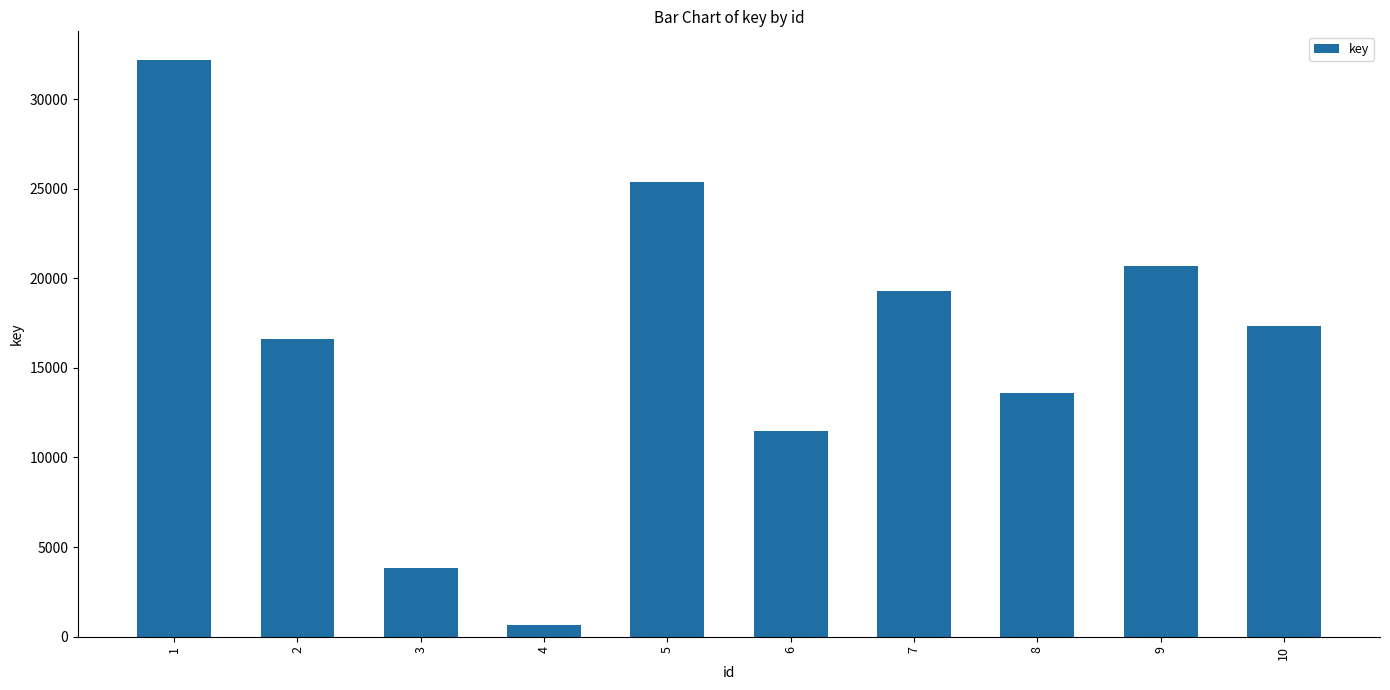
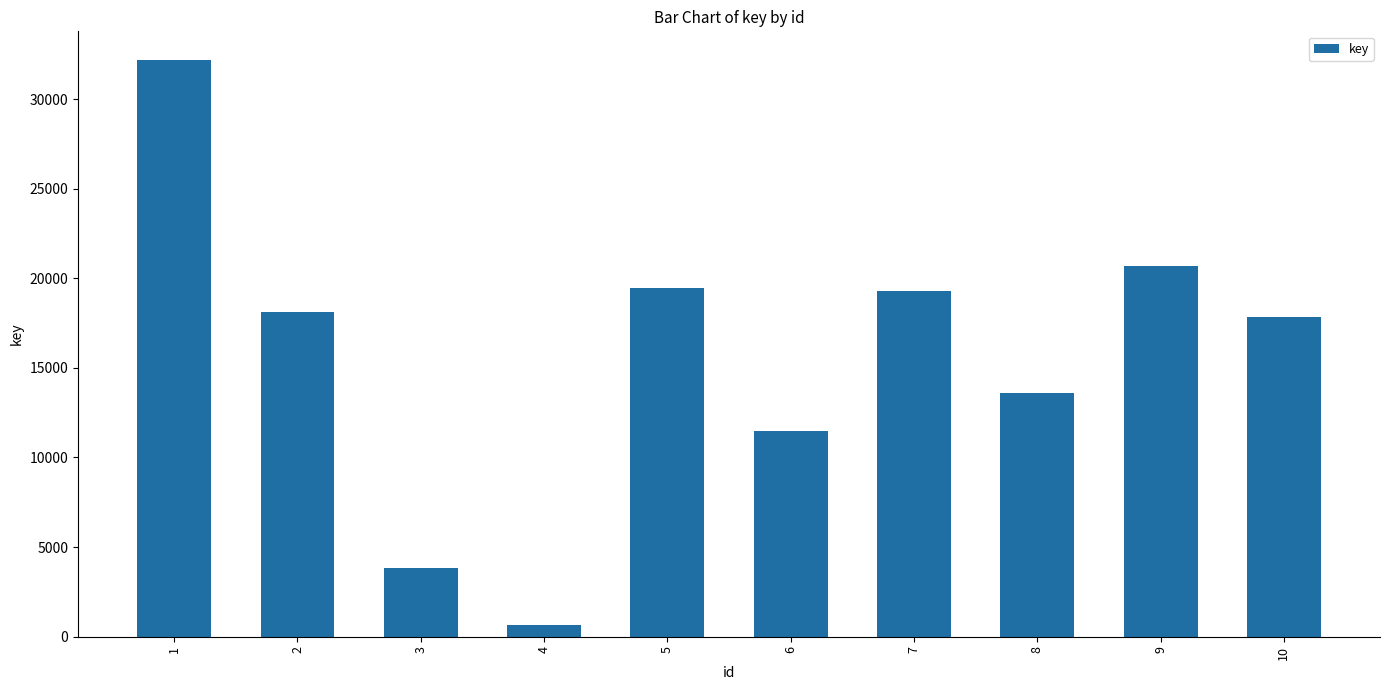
  {
    "1": 32200,
-   "2": 16600,
+   "2": 18100,
    "3": 3800,
    "4": 600,
-   "5": 25400,
+   "5": 19400,
    "6": 11500,
    "7": 19300,
    "8": 13600,
    "9": 20700,
-   "10": 17300
+   "10": 17900
  }
